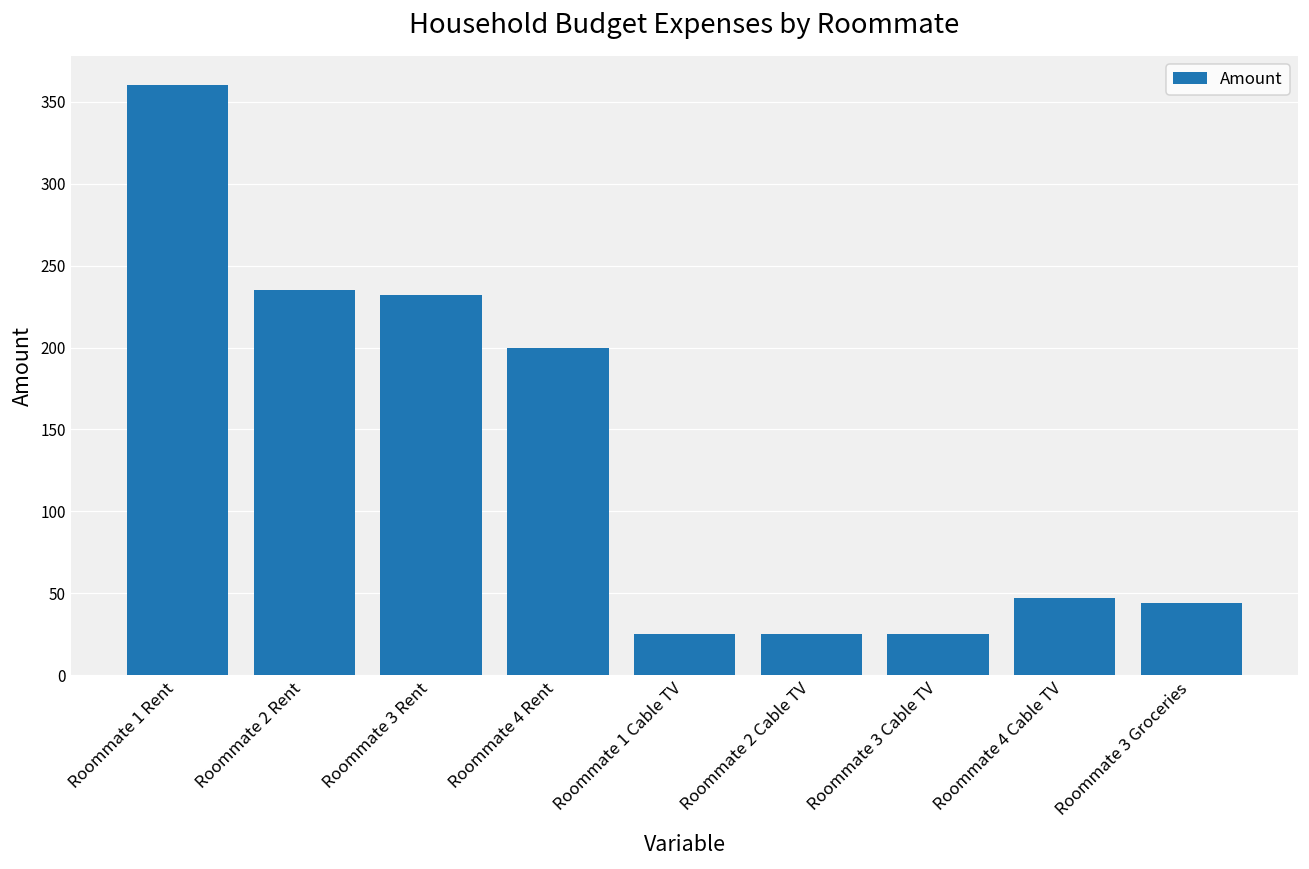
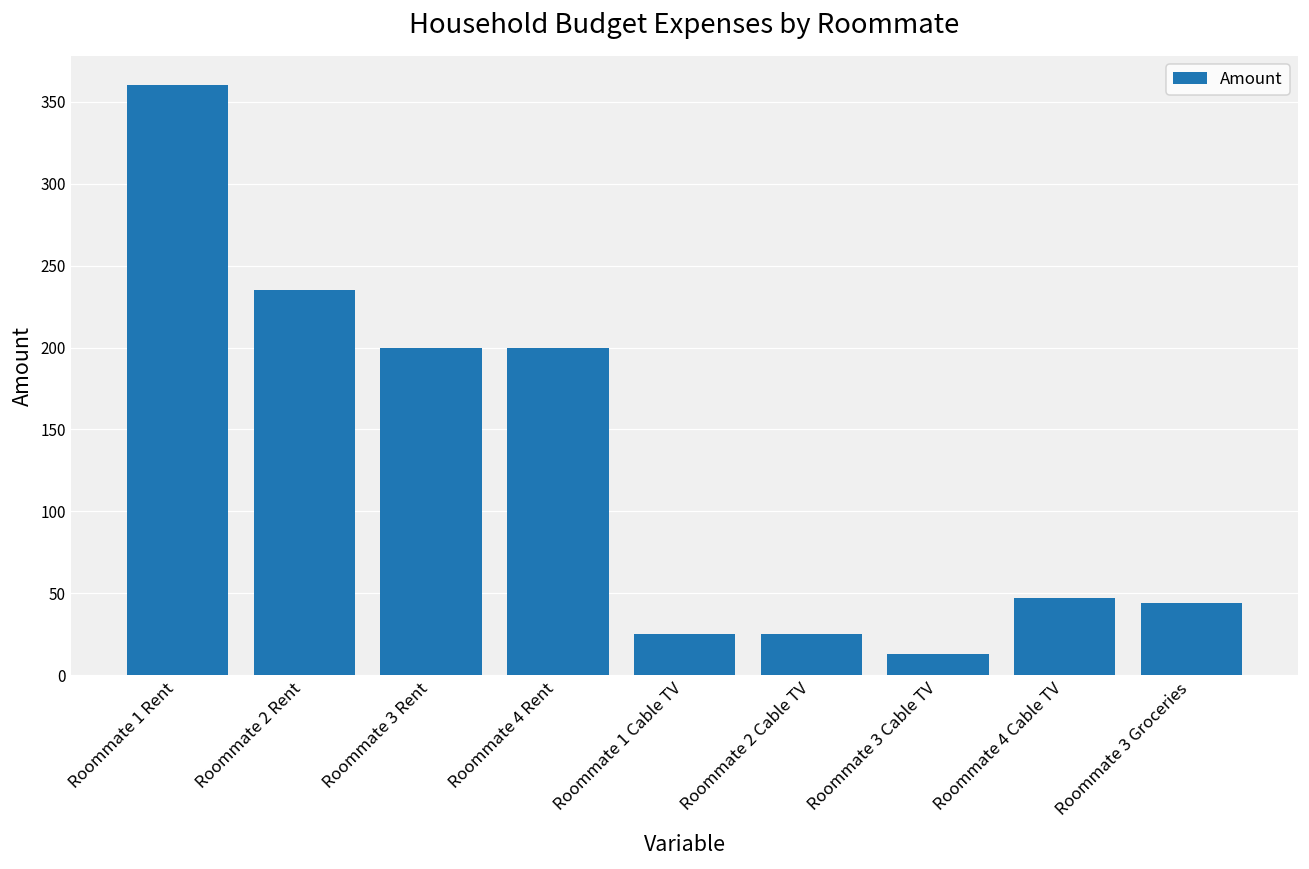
  {
    "Roommate 1 Rent": 360,
    "Roommate 2 Rent": 235,
-   "Roommate 3 Rent": 232,
+   "Roommate 3 Rent": 200,
    "Roommate 4 Rent": 200,
    "Roommate 1 Cable TV": 25,
    "Roommate 2 Cable TV": 25,
-   "Roommate 3 Cable TV": 25,
+   "Roommate 3 Cable TV": 13,
    "Roommate 4 Cable TV": 47,
    "Roommate 3 Groceries": 44
  }
